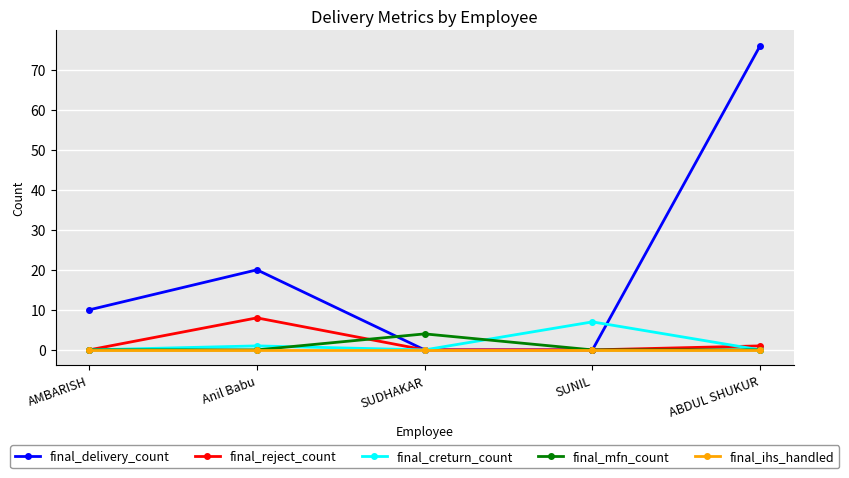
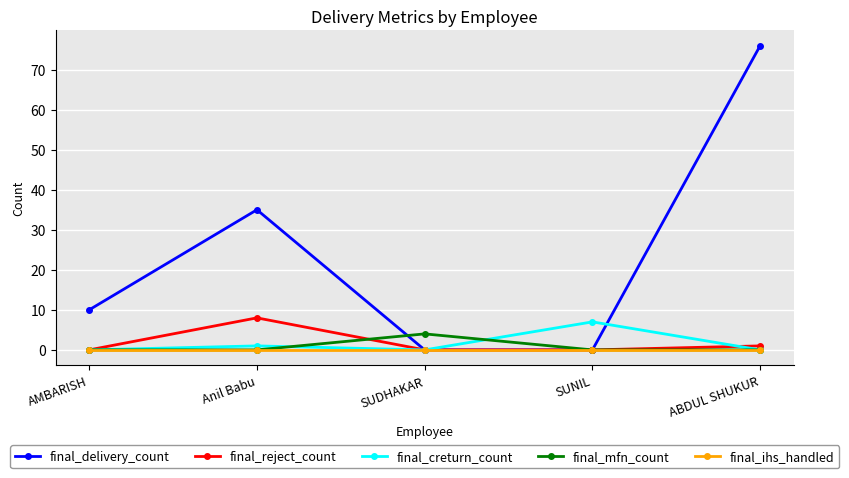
  {
    "final_delivery_count": {
      "AMBARISH": 10,
-     "Anil Babu": 20,
+     "Anil Babu": 35,
      "ABDUL SHUKUR": 76
    },
    "final_reject_count": {
      "Anil Babu": 8,
      "ABDUL SHUKUR": 1
    },
    "final_creturn_count": {
      "Anil Babu": 1,
      "SUNIL": 7
    },
    "final_mfn_count": {
      "SUDHAKAR": 4
    }
  }
